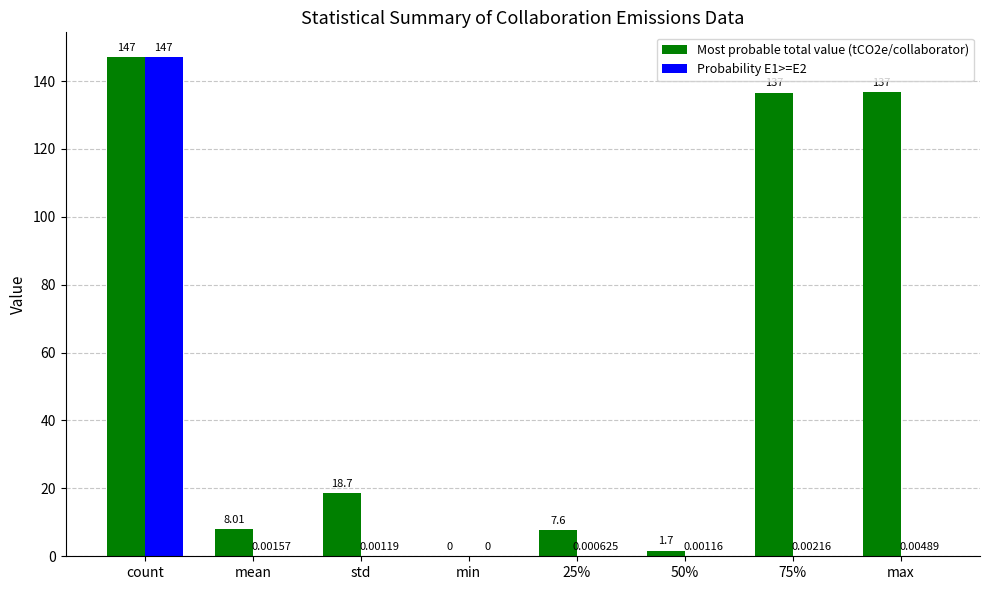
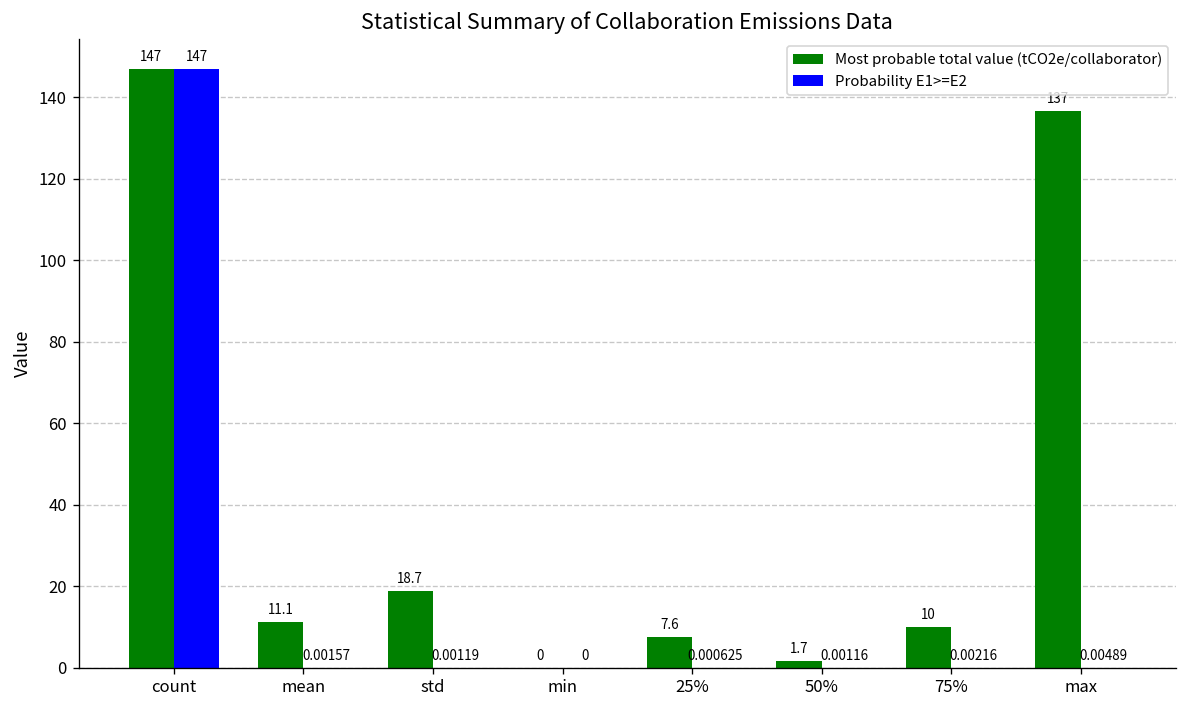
  {
    "Most probable total value (tCO2e/collaborator)": {
      "count": 147,
-     "mean": 8.01,
+     "mean": 11.1,
      "std": 18.7,
      "min": 0,
      "25%": 7.6,
      "50%": 1.7,
-     "75%": 137
+     "75%": 10
    },
    "Probability E1>=E2": {
      "count": 147,
      "mean": 0.00157,
      "std": 0.00119,
      "min": 0,
      "25%": 0.000625,
      "50%": 0.00116,
      "75%": 0.00216,
      "max": 0.00489
    }
  }
